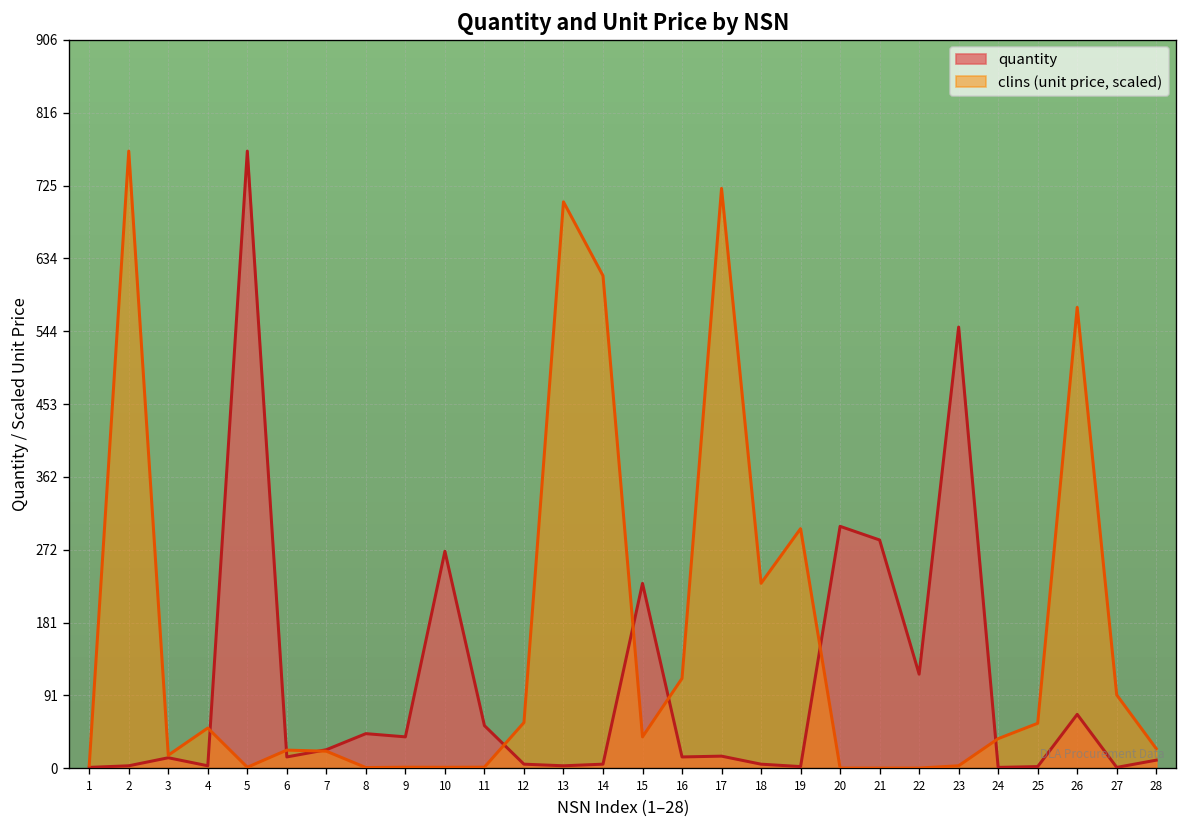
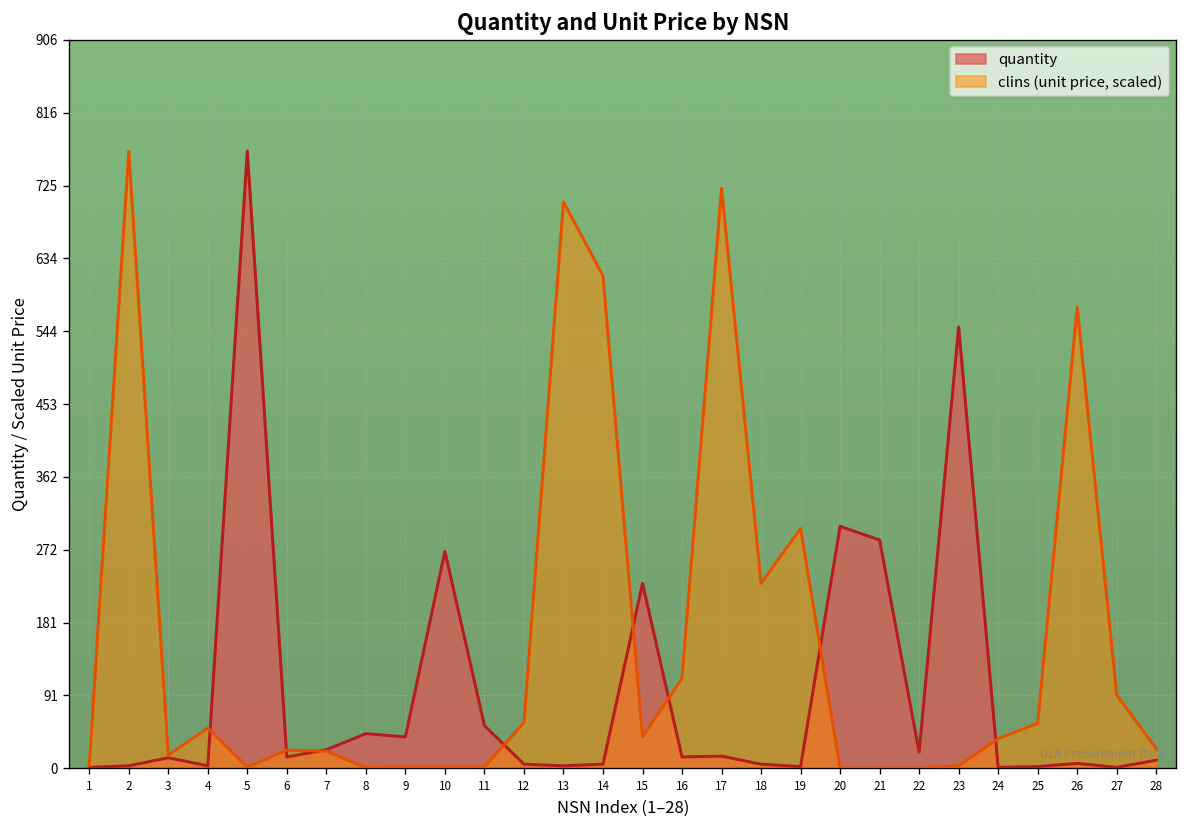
  {
    "quantity": {
      "2": 0,
      "4": 0,
      "5": 770,
      "6": 10,
      "8": 40,
      "9": 40,
      "10": 270,
      "11": 50,
      "12": 10,
      "13": 0,
      "14": 10,
      "15": 230,
      "16": 10,
      "17": 20,
      "18": 10,
      "19": 0,
      "20": 300,
      "21": 280,
-     "22": 120,
+     "22": 20,
      "23": 550,
      "24": 0,
      "25": 0,
-     "26": 70,
+     "26": 10,
      "27": 0,
      "28": 10
    },
    "clins (unit price, scaled)": {
      "2": 770,
      "4": 50,
      "5": 0,
      "6": 20,
      "8": 0,
      "9": 0,
      "10": 0,
      "11": 0,
      "12": 60,
      "13": 700,
      "14": 610,
      "15": 40,
      "16": 110,
      "17": 720,
      "18": 230,
      "19": 300,
      "20": 0,
      "21": 0,
      "22": 0,
      "23": 0,
      "24": 40,
      "25": 60,
      "26": 570,
      "27": 90,
      "28": 20
    }
  }
